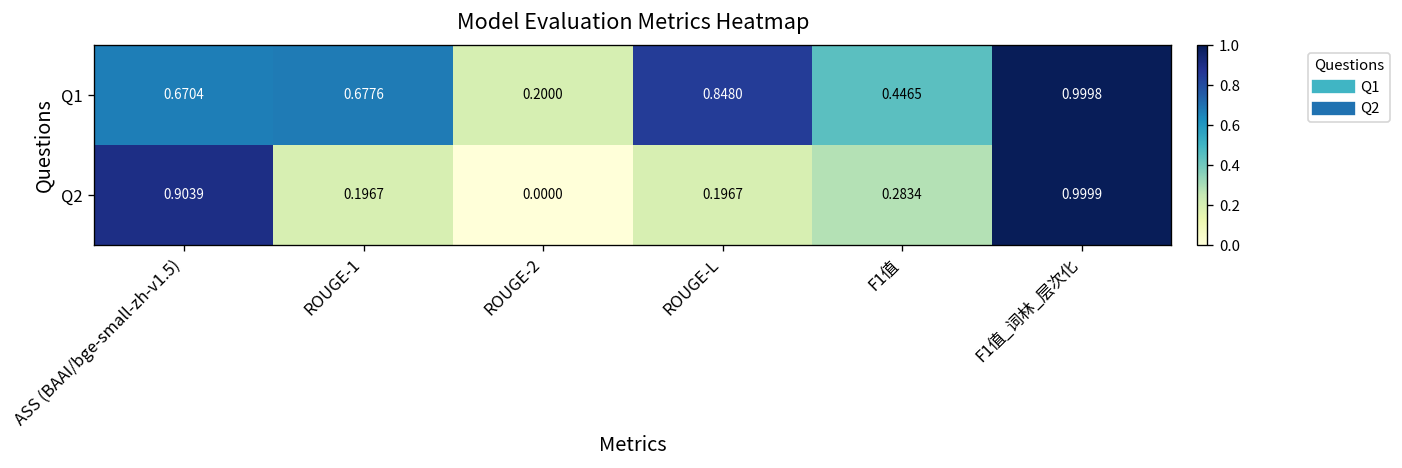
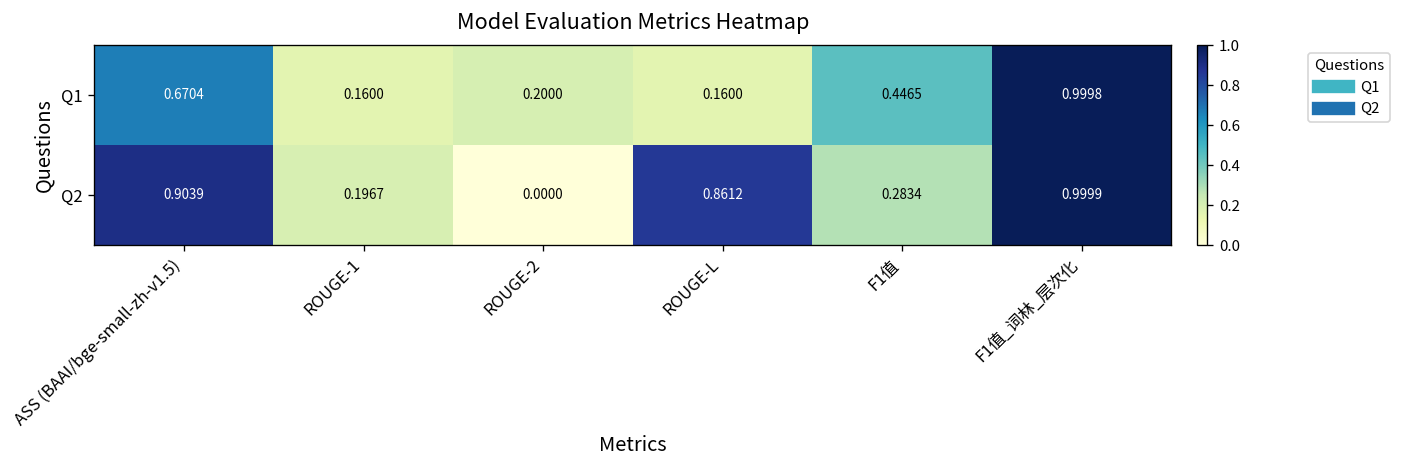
  {
    "Q1": {
      "ASS (BAAI/bge-small-zh-v1.5)": 0.6704,
-     "ROUGE-1": 0.6776,
+     "ROUGE-1": 0.1600,
      "ROUGE-2": 0.2000,
-     "ROUGE-L": 0.8480,
+     "ROUGE-L": 0.1600,
      "F1值": 0.4465,
      "F1值_词林_层次化": 0.9998
    },
    "Q2": {
      "ASS (BAAI/bge-small-zh-v1.5)": 0.9039,
      "ROUGE-1": 0.1967,
      "ROUGE-2": 0.0000,
-     "ROUGE-L": 0.1967,
+     "ROUGE-L": 0.8612,
      "F1值": 0.2834,
      "F1值_词林_层次化": 0.9999
    }
  }
